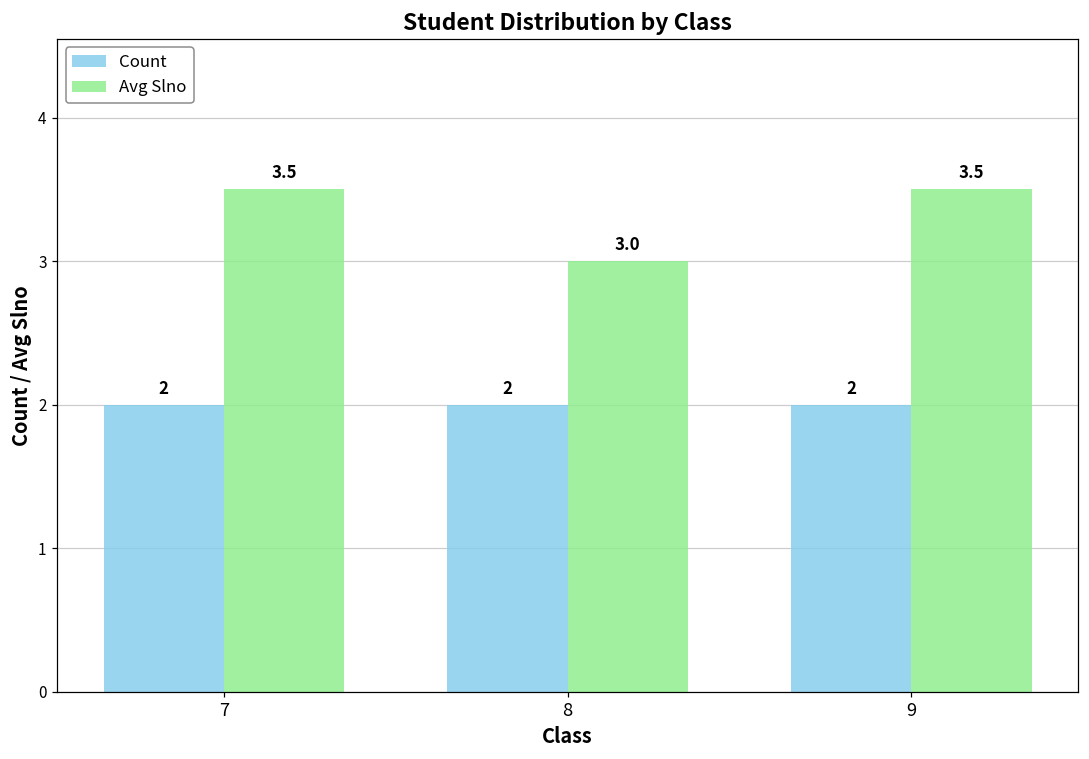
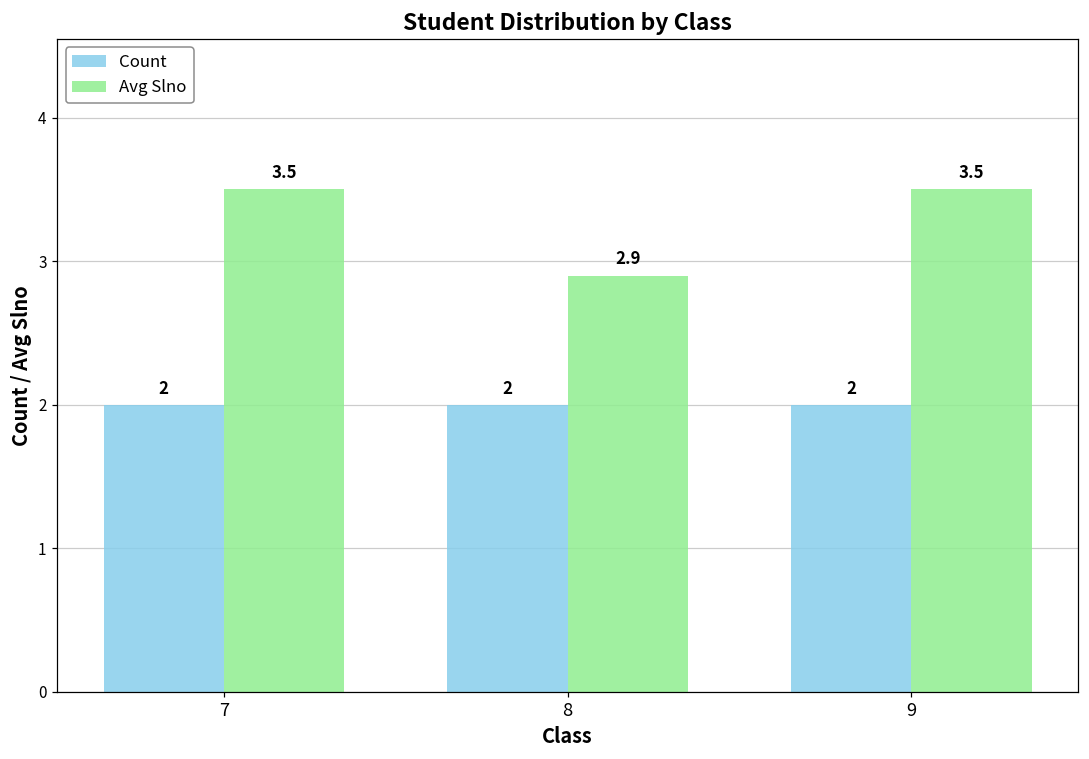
  {
    "Count": {
      "7": 2,
      "8": 2,
      "9": 2
    },
    "Avg Slno": {
      "7": 3.5,
-     "8": 3.0,
+     "8": 2.9,
      "9": 3.5
    }
  }
